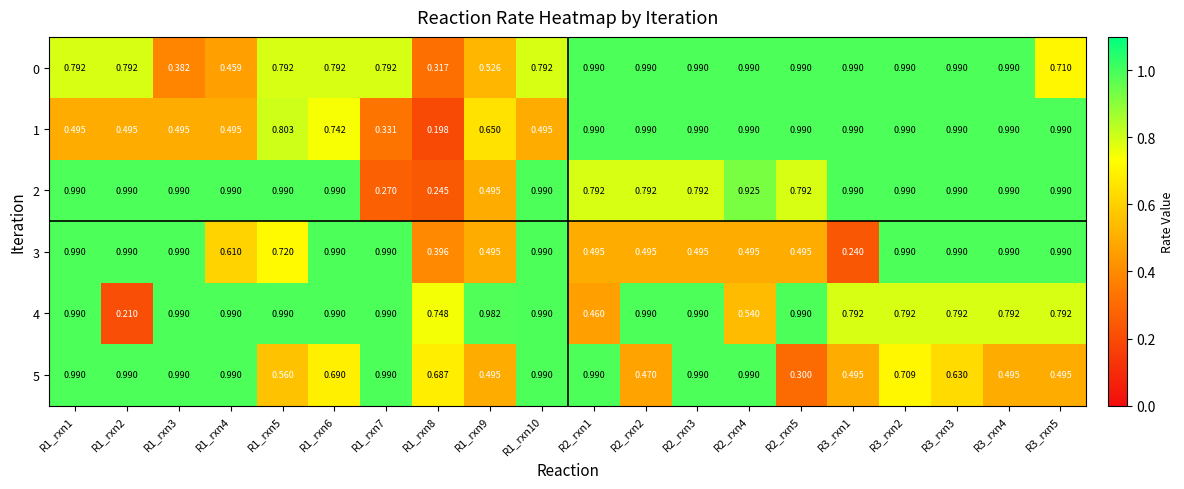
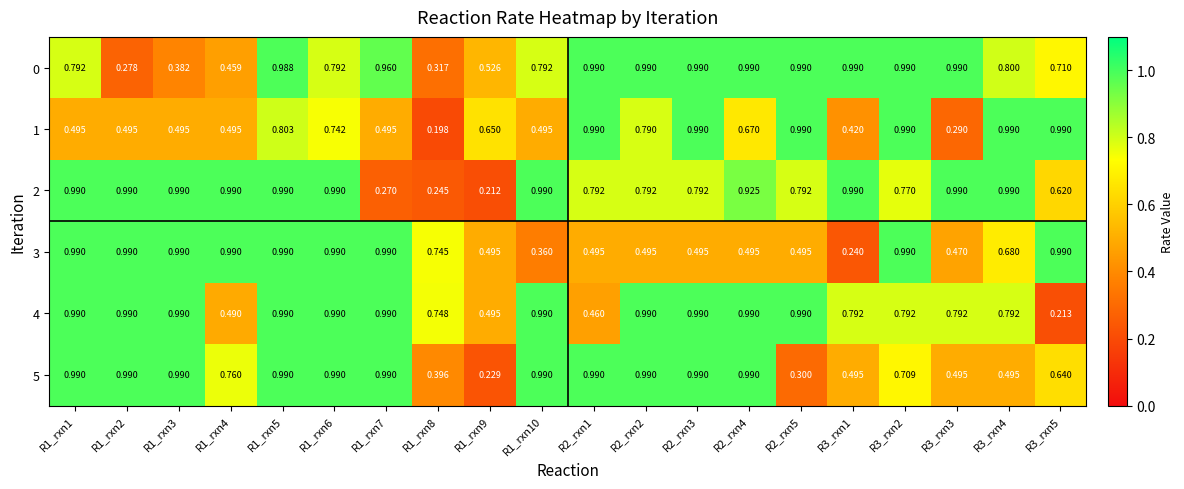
  {
    "0": {
      "R1_rxn1": 0.792,
-     "R1_rxn2": 0.792,
+     "R1_rxn2": 0.278,
      "R1_rxn3": 0.382,
      "R1_rxn4": 0.459,
-     "R1_rxn5": 0.792,
+     "R1_rxn5": 0.988,
      "R1_rxn6": 0.792,
-     "R1_rxn7": 0.792,
+     "R1_rxn7": 0.960,
      "R1_rxn8": 0.317,
      "R1_rxn9": 0.526,
      "R1_rxn10": 0.792,
      "R2_rxn1": 0.990,
      "R2_rxn2": 0.990,
      "R2_rxn3": 0.990,
      "R2_rxn4": 0.990,
      "R2_rxn5": 0.990,
      "R3_rxn1": 0.990,
      "R3_rxn2": 0.990,
      "R3_rxn3": 0.990,
-     "R3_rxn4": 0.990,
+     "R3_rxn4": 0.800,
      "R3_rxn5": 0.710
    },
    "1": {
      "R1_rxn1": 0.495,
      "R1_rxn2": 0.495,
      "R1_rxn3": 0.495,
      "R1_rxn4": 0.495,
      "R1_rxn5": 0.803,
      "R1_rxn6": 0.742,
-     "R1_rxn7": 0.331,
+     "R1_rxn7": 0.495,
      "R1_rxn8": 0.198,
      "R1_rxn9": 0.650,
      "R1_rxn10": 0.495,
      "R2_rxn1": 0.990,
-     "R2_rxn2": 0.990,
+     "R2_rxn2": 0.790,
      "R2_rxn3": 0.990,
-     "R2_rxn4": 0.990,
+     "R2_rxn4": 0.670,
      "R2_rxn5": 0.990,
-     "R3_rxn1": 0.990,
+     "R3_rxn1": 0.420,
      "R3_rxn2": 0.990,
-     "R3_rxn3": 0.990,
+     "R3_rxn3": 0.290,
      "R3_rxn4": 0.990,
      "R3_rxn5": 0.990
    },
    "2": {
      "R1_rxn1": 0.990,
      "R1_rxn2": 0.990,
      "R1_rxn3": 0.990,
      "R1_rxn4": 0.990,
      "R1_rxn5": 0.990,
      "R1_rxn6": 0.990,
      "R1_rxn7": 0.270,
      "R1_rxn8": 0.245,
-     "R1_rxn9": 0.495,
+     "R1_rxn9": 0.212,
      "R1_rxn10": 0.990,
      "R2_rxn1": 0.792,
      "R2_rxn2": 0.792,
      "R2_rxn3": 0.792,
      "R2_rxn4": 0.925,
      "R2_rxn5": 0.792,
      "R3_rxn1": 0.990,
-     "R3_rxn2": 0.990,
+     "R3_rxn2": 0.770,
      "R3_rxn3": 0.990,
      "R3_rxn4": 0.990,
-     "R3_rxn5": 0.990
+     "R3_rxn5": 0.620
    },
    "3": {
      "R1_rxn1": 0.990,
      "R1_rxn2": 0.990,
      "R1_rxn3": 0.990,
-     "R1_rxn4": 0.610,
-     "R1_rxn5": 0.720,
+     "R1_rxn4": 0.990,
+     "R1_rxn5": 0.990,
      "R1_rxn6": 0.990,
      "R1_rxn7": 0.990,
-     "R1_rxn8": 0.396,
+     "R1_rxn8": 0.745,
      "R1_rxn9": 0.495,
-     "R1_rxn10": 0.990,
+     "R1_rxn10": 0.360,
      "R2_rxn1": 0.495,
      "R2_rxn2": 0.495,
      "R2_rxn3": 0.495,
      "R2_rxn4": 0.495,
      "R2_rxn5": 0.495,
      "R3_rxn1": 0.240,
      "R3_rxn2": 0.990,
-     "R3_rxn3": 0.990,
-     "R3_rxn4": 0.990,
+     "R3_rxn3": 0.470,
+     "R3_rxn4": 0.680,
      "R3_rxn5": 0.990
    },
    "4": {
      "R1_rxn1": 0.990,
-     "R1_rxn2": 0.210,
+     "R1_rxn2": 0.990,
      "R1_rxn3": 0.990,
-     "R1_rxn4": 0.990,
+     "R1_rxn4": 0.490,
      "R1_rxn5": 0.990,
      "R1_rxn6": 0.990,
      "R1_rxn7": 0.990,
      "R1_rxn8": 0.748,
-     "R1_rxn9": 0.982,
+     "R1_rxn9": 0.495,
      "R1_rxn10": 0.990,
      "R2_rxn1": 0.460,
      "R2_rxn2": 0.990,
      "R2_rxn3": 0.990,
-     "R2_rxn4": 0.540,
+     "R2_rxn4": 0.990,
      "R2_rxn5": 0.990,
      "R3_rxn1": 0.792,
      "R3_rxn2": 0.792,
      "R3_rxn3": 0.792,
      "R3_rxn4": 0.792,
-     "R3_rxn5": 0.792
+     "R3_rxn5": 0.213
    },
    "5": {
      "R1_rxn1": 0.990,
      "R1_rxn2": 0.990,
      "R1_rxn3": 0.990,
-     "R1_rxn4": 0.990,
-     "R1_rxn5": 0.560,
-     "R1_rxn6": 0.690,
+     "R1_rxn4": 0.760,
+     "R1_rxn5": 0.990,
+     "R1_rxn6": 0.990,
      "R1_rxn7": 0.990,
-     "R1_rxn8": 0.687,
-     "R1_rxn9": 0.495,
+     "R1_rxn8": 0.396,
+     "R1_rxn9": 0.229,
      "R1_rxn10": 0.990,
      "R2_rxn1": 0.990,
-     "R2_rxn2": 0.470,
+     "R2_rxn2": 0.990,
      "R2_rxn3": 0.990,
      "R2_rxn4": 0.990,
      "R2_rxn5": 0.300,
      "R3_rxn1": 0.495,
      "R3_rxn2": 0.709,
-     "R3_rxn3": 0.630,
+     "R3_rxn3": 0.495,
      "R3_rxn4": 0.495,
-     "R3_rxn5": 0.495
+     "R3_rxn5": 0.640
    }
  }
